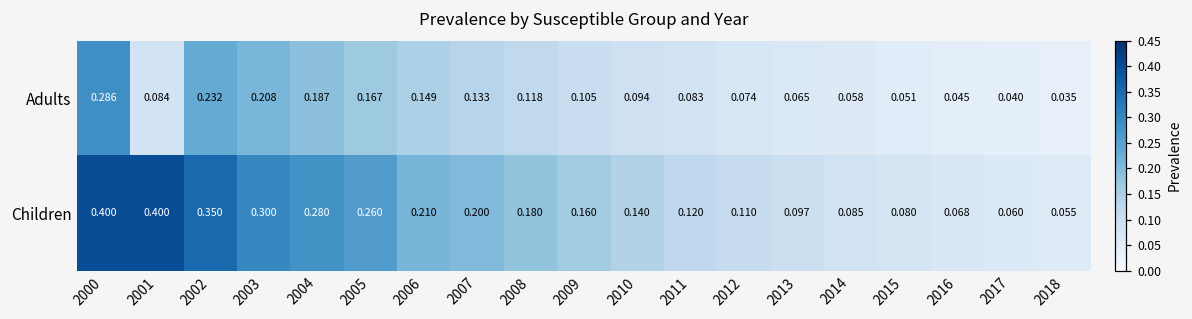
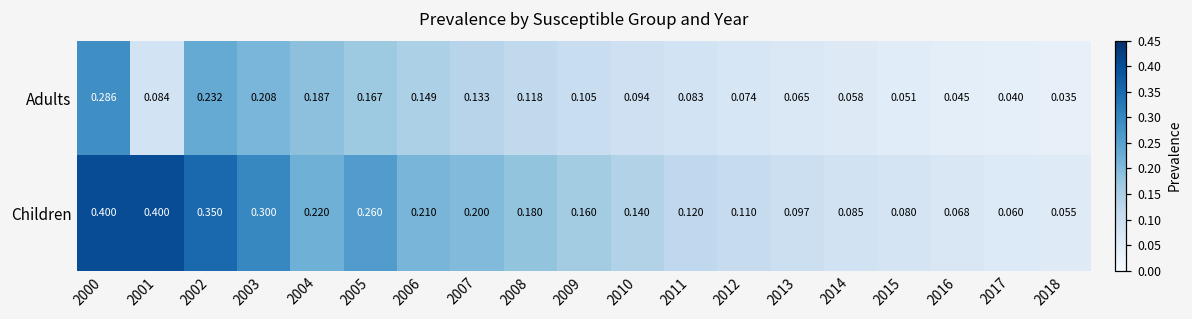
  {
    "Adults": {
      "2000": 0.286,
      "2001": 0.084,
      "2002": 0.232,
      "2003": 0.208,
      "2004": 0.187,
      "2005": 0.167,
      "2006": 0.149,
      "2007": 0.133,
      "2008": 0.118,
      "2009": 0.105,
      "2010": 0.094,
      "2011": 0.083,
      "2012": 0.074,
      "2013": 0.065,
      "2014": 0.058,
      "2015": 0.051,
      "2016": 0.045,
      "2017": 0.040,
      "2018": 0.035
    },
    "Children": {
      "2000": 0.400,
      "2001": 0.400,
      "2002": 0.350,
      "2003": 0.300,
-     "2004": 0.280,
+     "2004": 0.220,
      "2005": 0.260,
      "2006": 0.210,
      "2007": 0.200,
      "2008": 0.180,
      "2009": 0.160,
      "2010": 0.140,
      "2011": 0.120,
      "2012": 0.110,
      "2013": 0.097,
      "2014": 0.085,
      "2015": 0.080,
      "2016": 0.068,
      "2017": 0.060,
      "2018": 0.055
    }
  }
